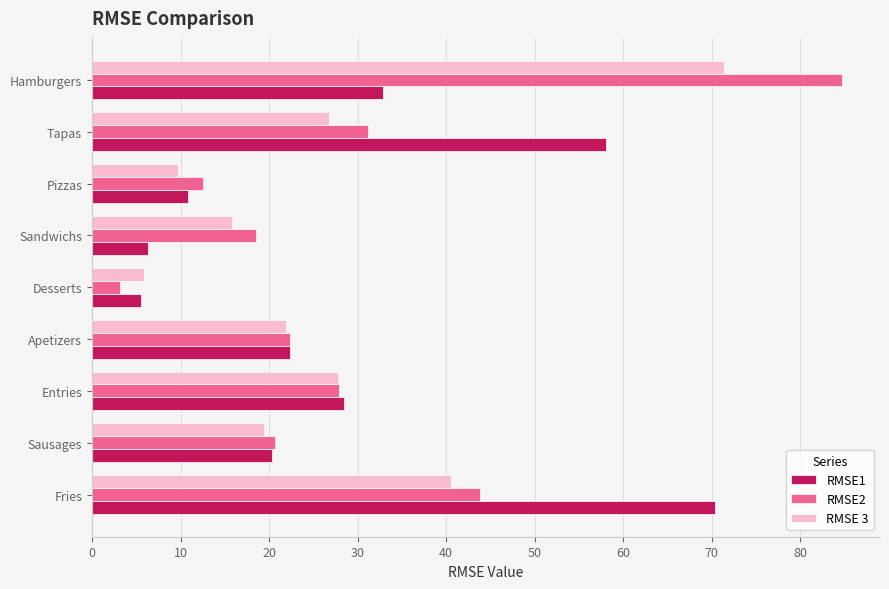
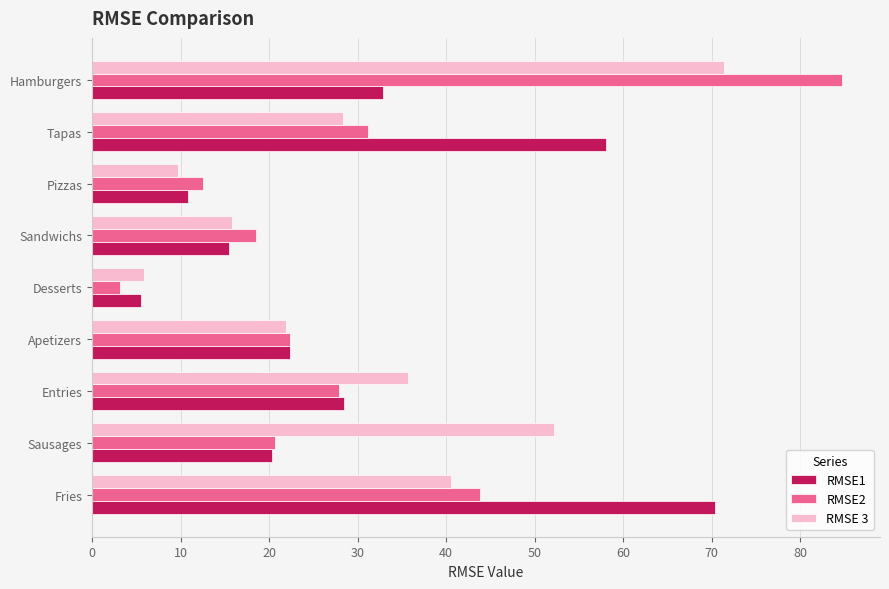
  {
    "RMSE1": {
      "Hamburgers": 33,
      "Tapas": 58,
      "Pizzas": 11,
-     "Sandwichs": 6,
+     "Sandwichs": 16,
      "Desserts": 6,
      "Apetizers": 22,
      "Entries": 28,
      "Sausages": 20,
      "Fries": 70
    },
    "RMSE2": {
      "Hamburgers": 85,
      "Tapas": 31,
      "Pizzas": 13,
      "Sandwichs": 19,
      "Desserts": 3,
      "Apetizers": 22,
      "Entries": 28,
      "Sausages": 21,
      "Fries": 44
    },
    "RMSE 3": {
      "Hamburgers": 71,
-     "Tapas": 27,
+     "Tapas": 28,
      "Pizzas": 10,
      "Sandwichs": 16,
      "Desserts": 6,
      "Apetizers": 22,
-     "Entries": 28,
-     "Sausages": 19,
+     "Entries": 36,
+     "Sausages": 52,
      "Fries": 41
    }
  }
